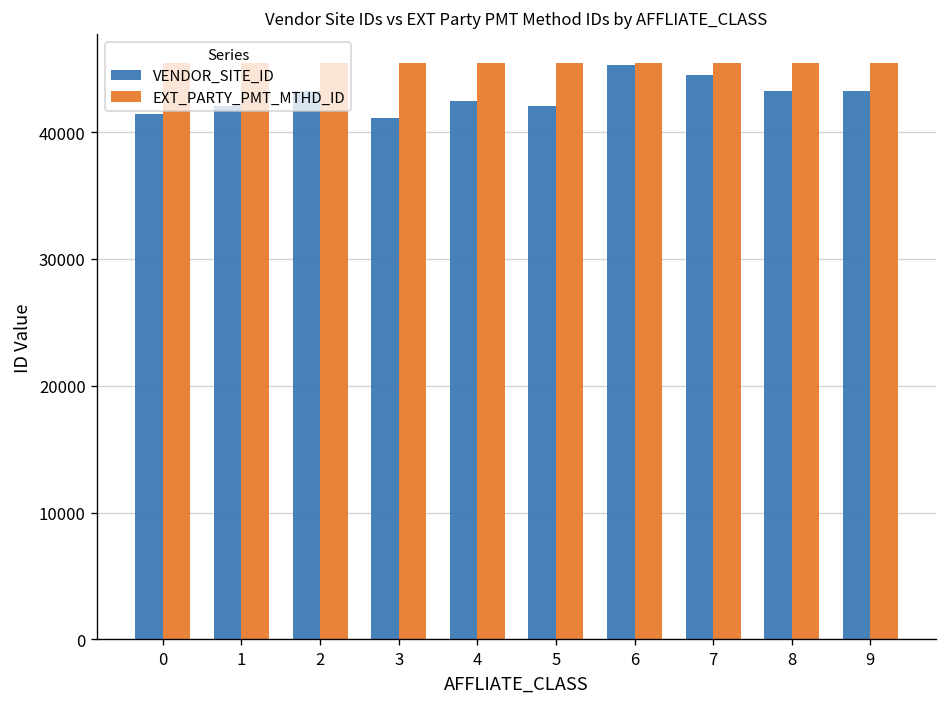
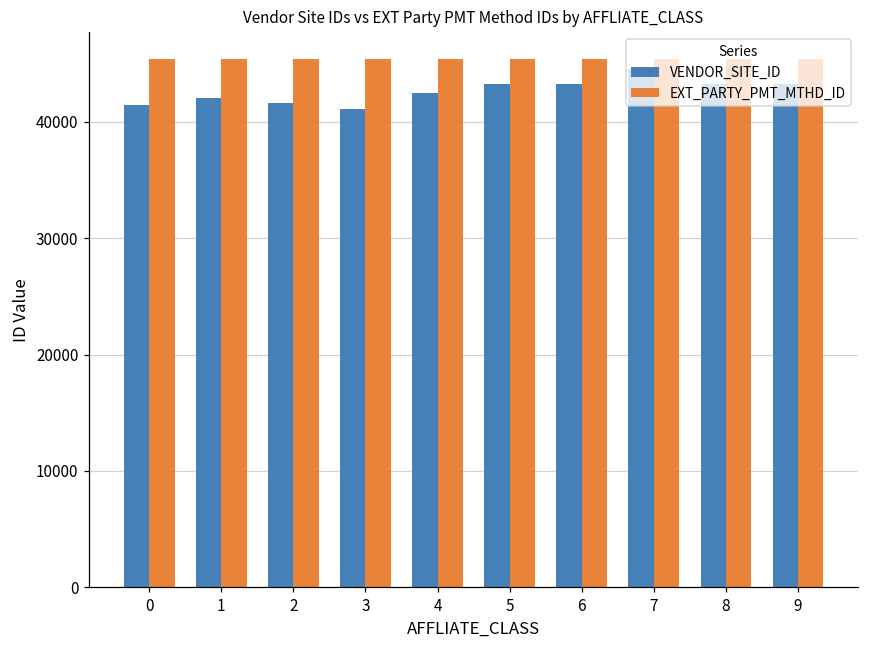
  {
    "VENDOR_SITE_ID": {
      "0": 41500,
      "1": 42100,
-     "2": 43200,
+     "2": 41700,
      "3": 41100,
      "4": 42500,
-     "5": 42000,
-     "6": 45300
+     "5": 43200,
+     "6": 43200
    },
    "EXT_PARTY_PMT_MTHD_ID": {
      "0": 45400,
      "1": 45400,
      "2": 45400,
      "3": 45400,
      "4": 45400,
      "5": 45400,
      "6": 45400
    }
  }
